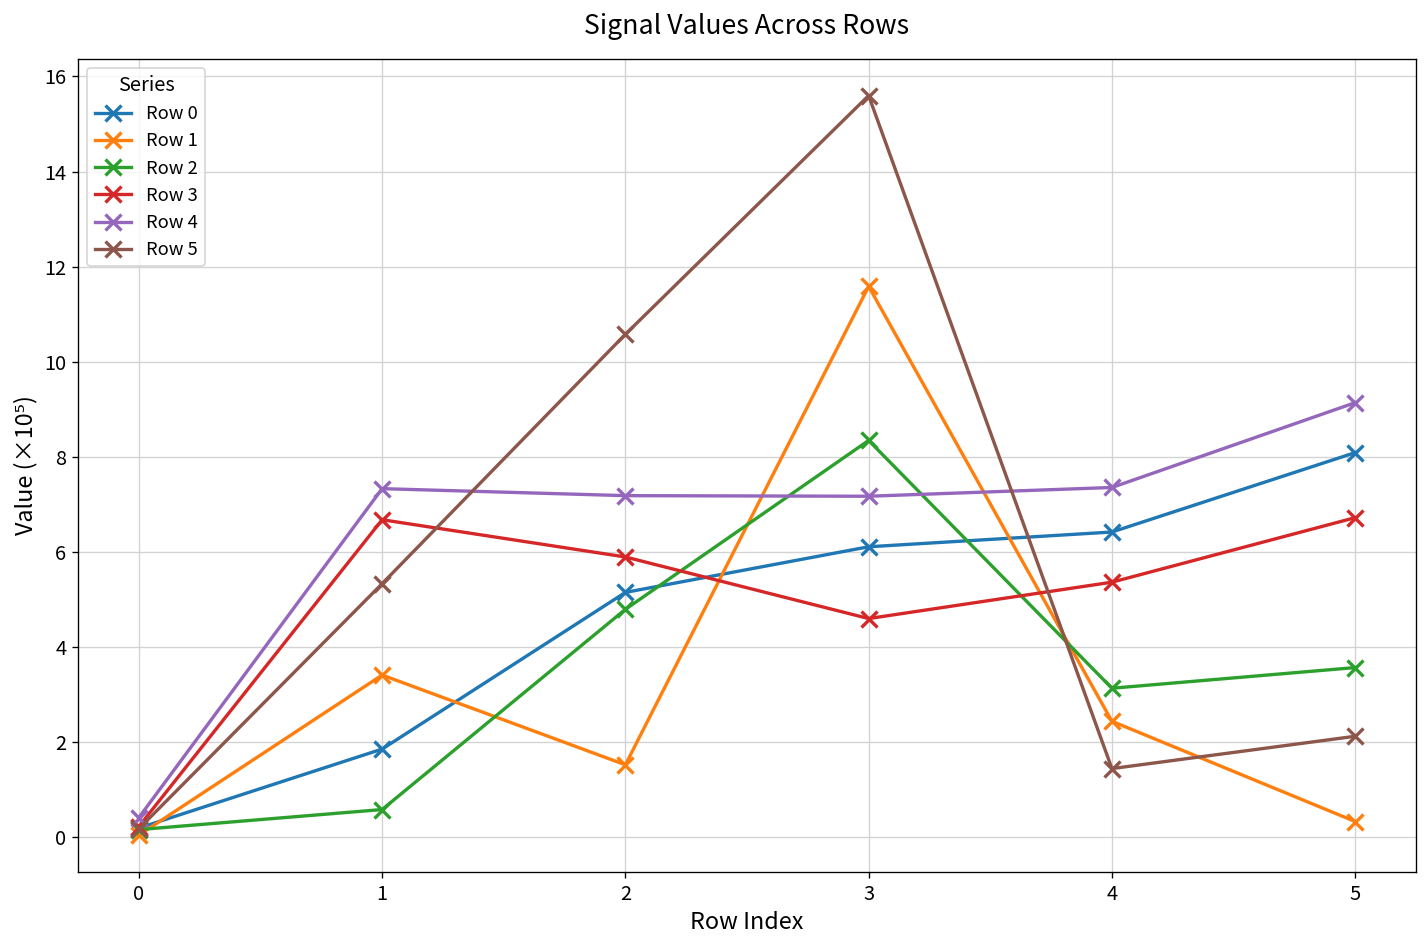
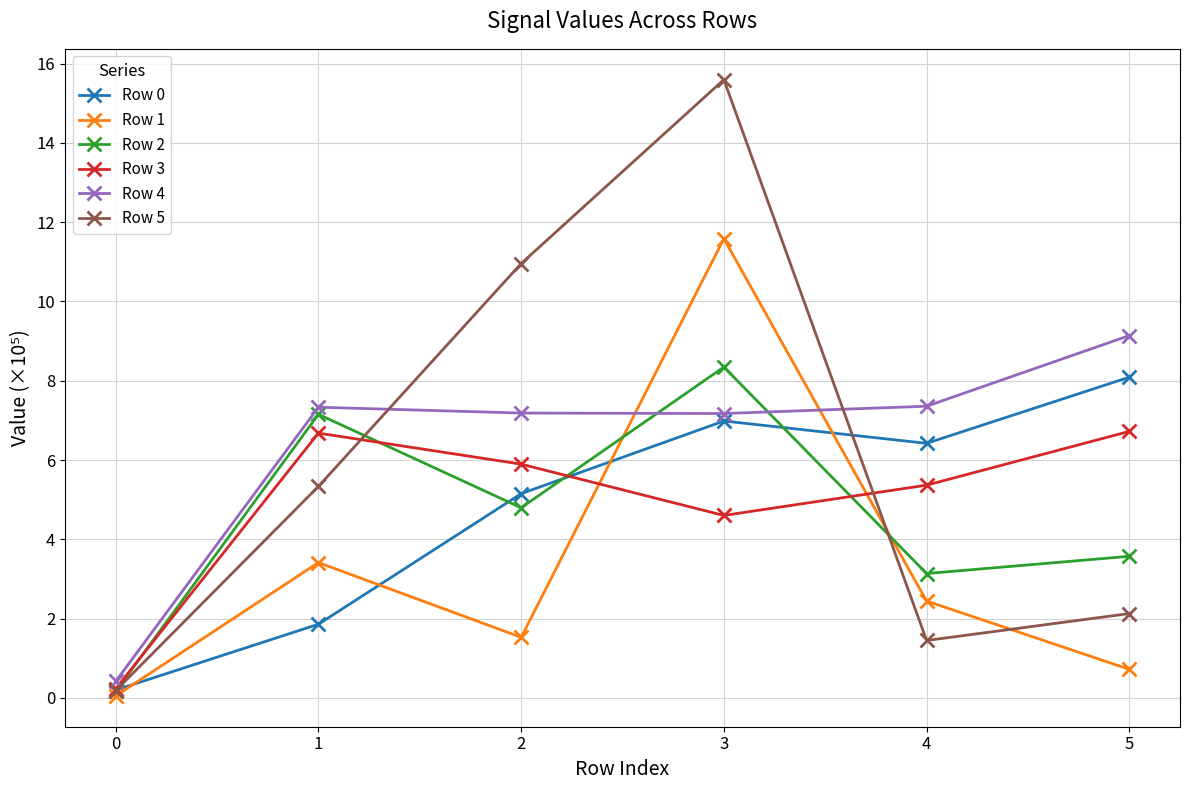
  {
    "Row 0": {
      "1": 1.9,
      "2": 5.2,
-     "3": 6.1,
+     "3": 7.0,
      "4": 6.4,
      "5": 8.1
    },
    "Row 1": {
      "0": 0.0,
      "1": 3.4,
      "2": 1.5,
      "3": 11.6,
      "4": 2.4,
-     "5": 0.3
+     "5": 0.7
    },
    "Row 2": {
-     "1": 0.6,
+     "1": 7.2,
      "2": 4.8,
      "3": 8.3,
      "4": 3.1,
      "5": 3.6
    },
    "Row 3": {
      "1": 6.7,
      "2": 5.9,
      "3": 4.6,
      "4": 5.4,
      "5": 6.7
    },
    "Row 4": {
      "0": 0.4,
      "1": 7.3,
      "2": 7.2,
      "3": 7.2,
      "4": 7.4,
      "5": 9.1
    },
    "Row 5": {
      "1": 5.3,
-     "2": 10.6,
+     "2": 11.0,
      "3": 15.6,
      "4": 1.4,
      "5": 2.1
    }
  }
